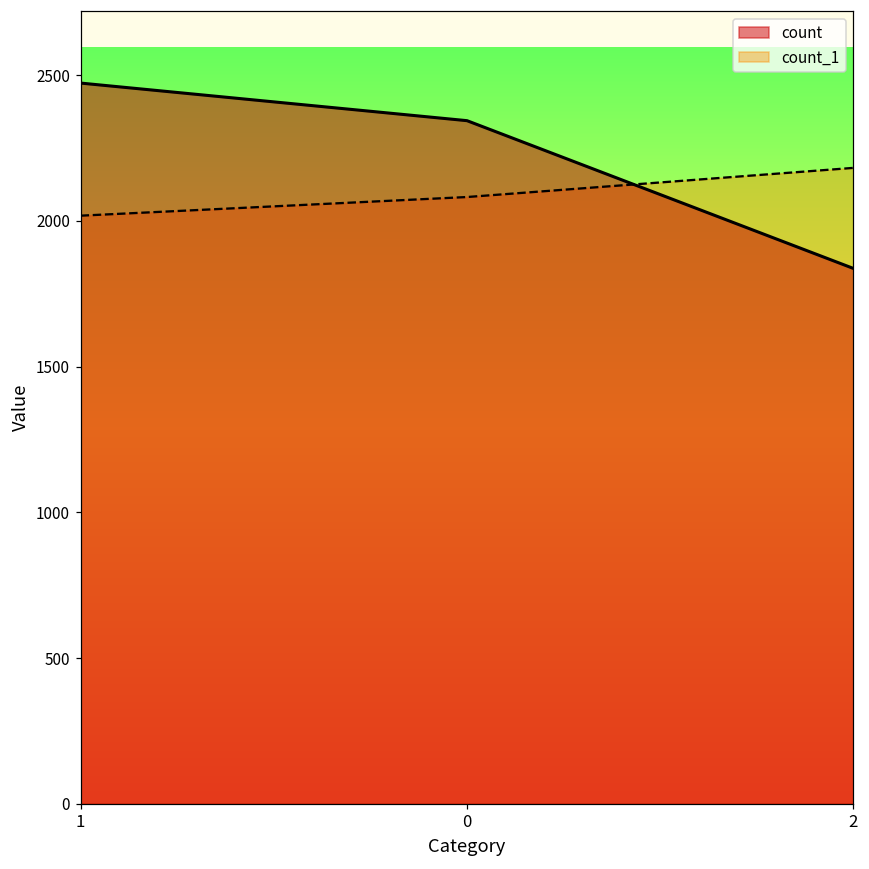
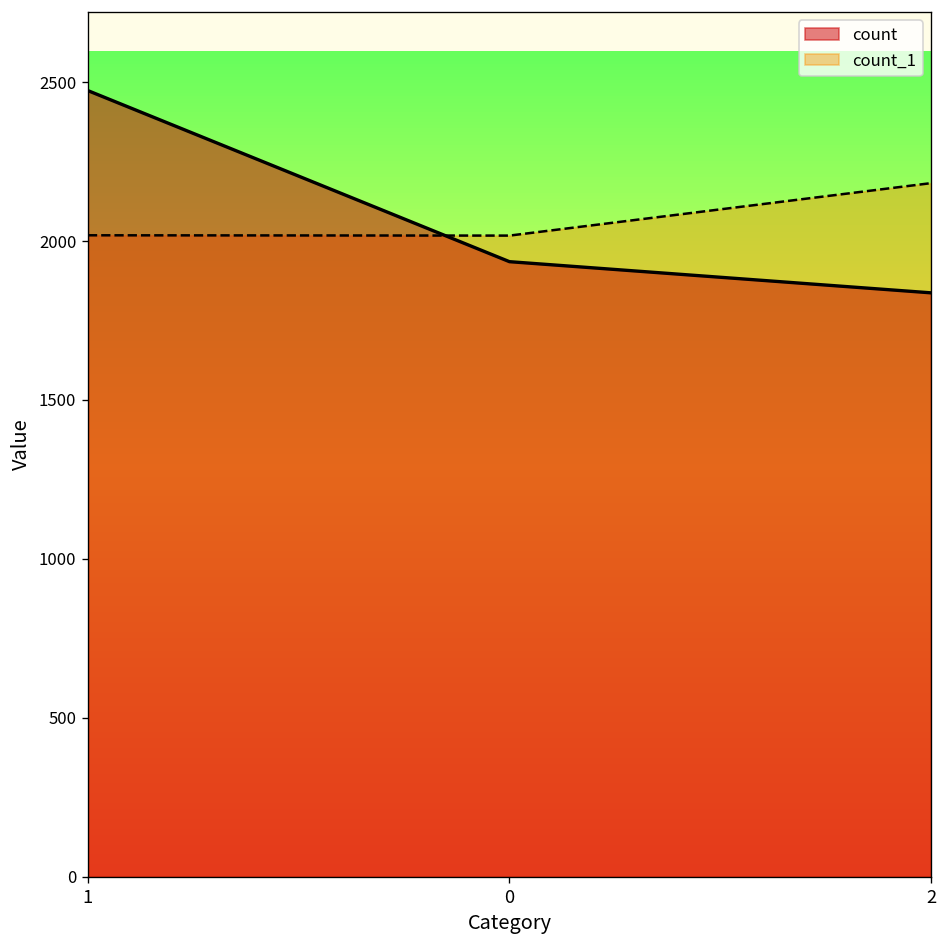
  {
    "count": {
      "1": 2470,
-     "0": 2340,
+     "0": 1940,
      "2": 1840
    },
    "count_1": {
      "1": 2020,
-     "0": 2080,
+     "0": 2020,
      "2": 2180
    }
  }
